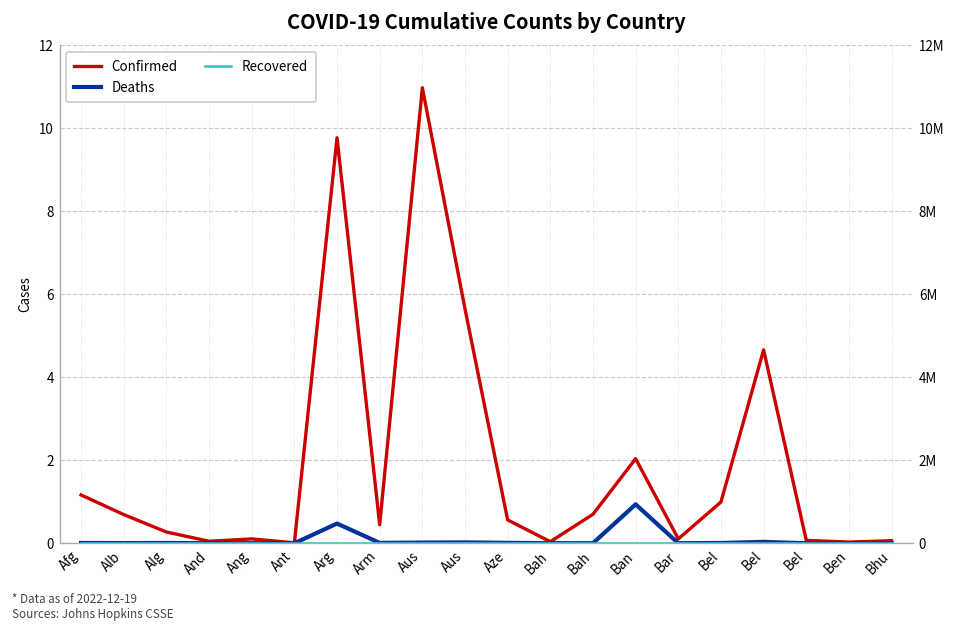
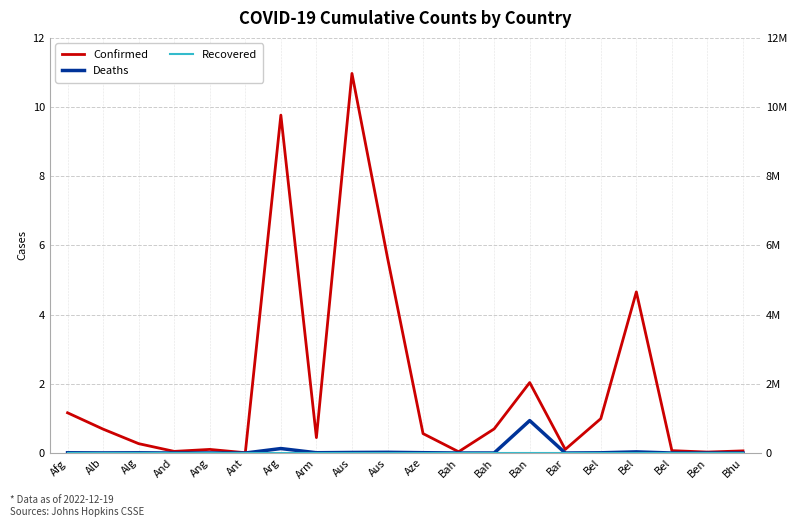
  {
    "Confirmed": {
      "Afg": 1.2,
      "Alb": 0.7,
      "Alg": 0.3,
      "Ang": 0.1,
      "Arg": 9.8,
      "Arm": 0.4,
      "Aze": 0.6,
      "Ban": 2.0,
      "Bar": 0.1
    },
    "Deaths": {
-     "Arg": 0.5,
+     "Arg": 0.1,
      "Ban": 0.9
    },
    "Recovered": {
      "Arg": 0.0,
      "Ban": 0.0
    }
  }
